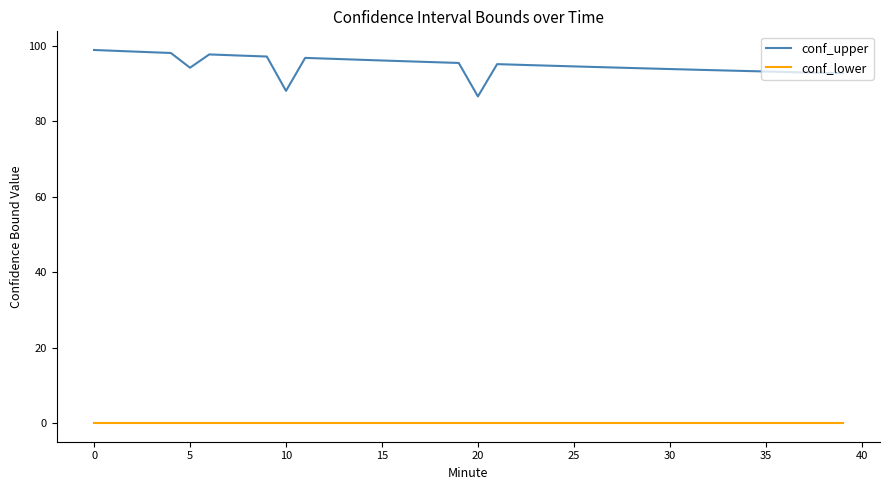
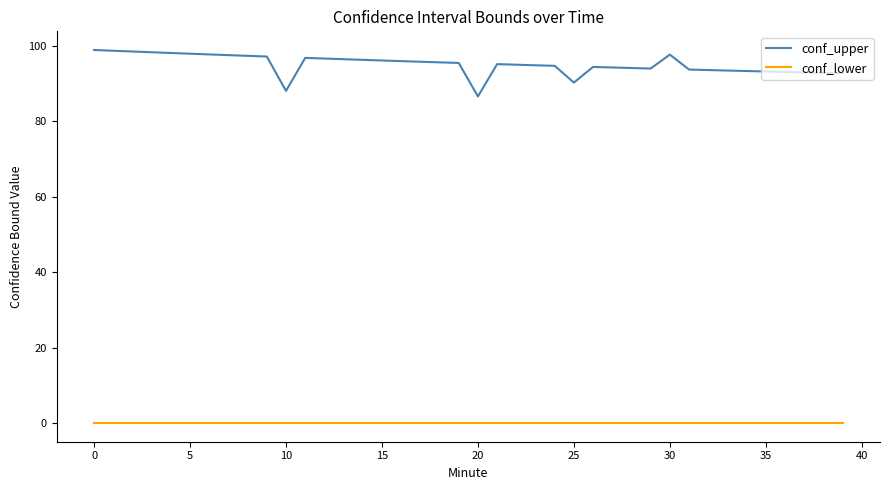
  {
    "conf_upper": {
      "0": 99,
-     "5": 94,
+     "5": 98,
      "10": 88,
      "15": 96,
      "20": 87,
-     "25": 95,
-     "30": 94
+     "25": 90,
+     "30": 98
    },
    "conf_lower": {
      "0": 0,
      "5": 0,
      "10": 0,
      "15": 0,
      "20": 0,
      "25": 0,
      "30": 0,
      "35": 0
    }
  }
